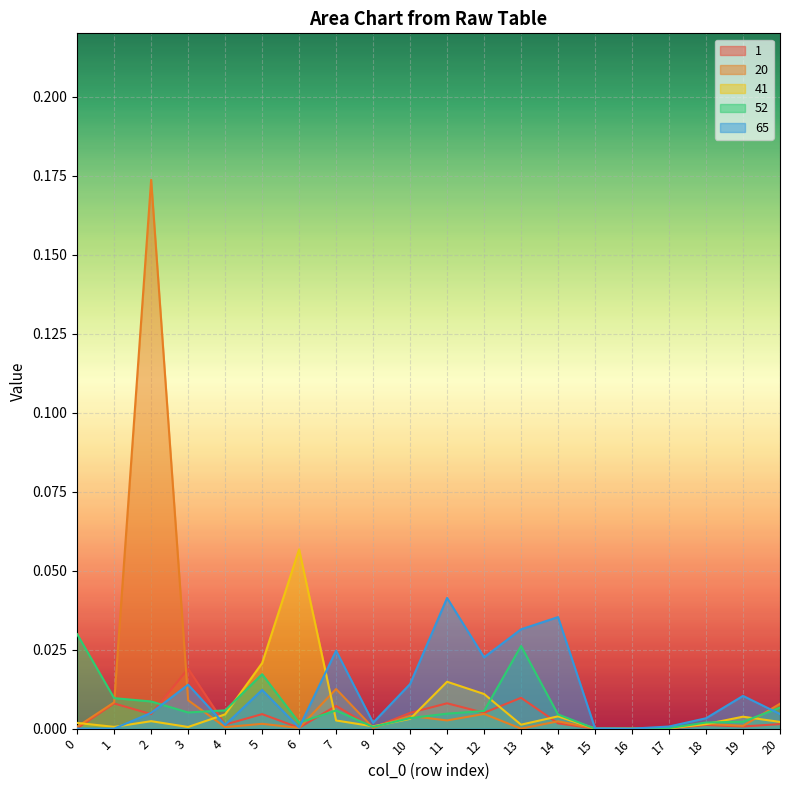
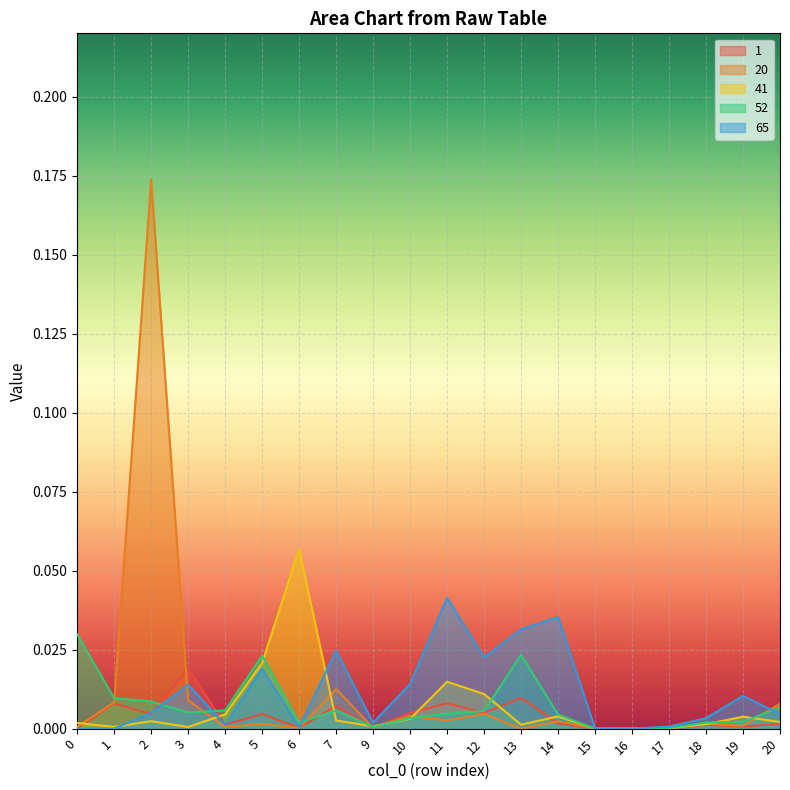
  {
    "52": {
      "0": 0.030,
      "1": 0.010,
      "2": 0.009,
      "3": 0.005,
      "4": 0.006,
-     "5": 0.017,
+     "5": 0.023,
      "6": 0.002,
      "7": 0.006,
      "11": 0.005,
-     "13": 0.026,
+     "13": 0.023,
      "19": 0.002,
      "20": 0.007
    },
    "65": {
      "3": 0.014,
-     "5": 0.012,
+     "5": 0.019,
      "7": 0.025,
      "9": 0.002,
      "10": 0.014,
      "11": 0.041,
      "12": 0.023,
      "13": 0.031,
      "14": 0.035,
      "18": 0.003,
      "19": 0.010,
      "20": 0.005
    }
  }
